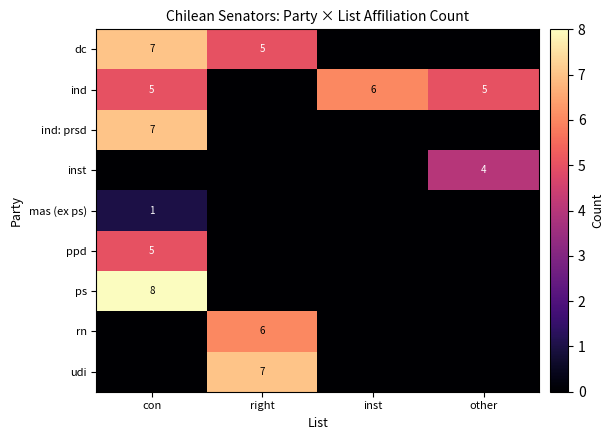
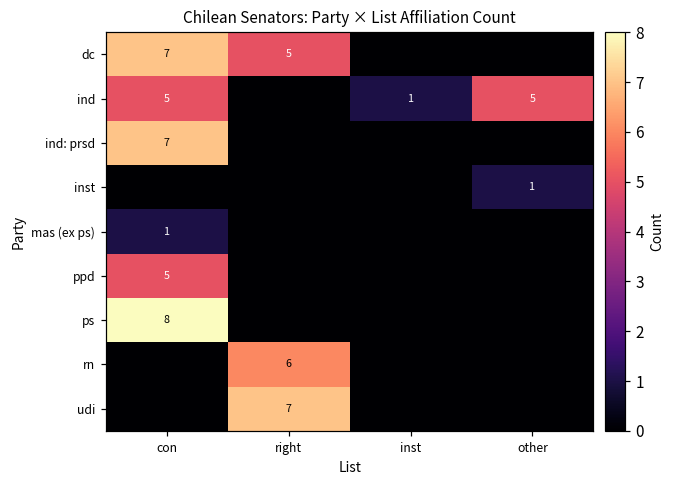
  {
    "dc": {
      "con": 7,
      "right": 5
    },
    "ind": {
      "con": 5,
-     "inst": 6,
+     "inst": 1,
      "other": 5
    },
    "ind: prsd": {
      "con": 7
    },
    "inst": {
-     "other": 4
+     "other": 1
    },
    "mas (ex ps)": {
      "con": 1
    },
    "ppd": {
      "con": 5
    },
    "ps": {
      "con": 8
    },
    "rn": {
      "right": 6
    },
    "udi": {
      "right": 7
    }
  }
